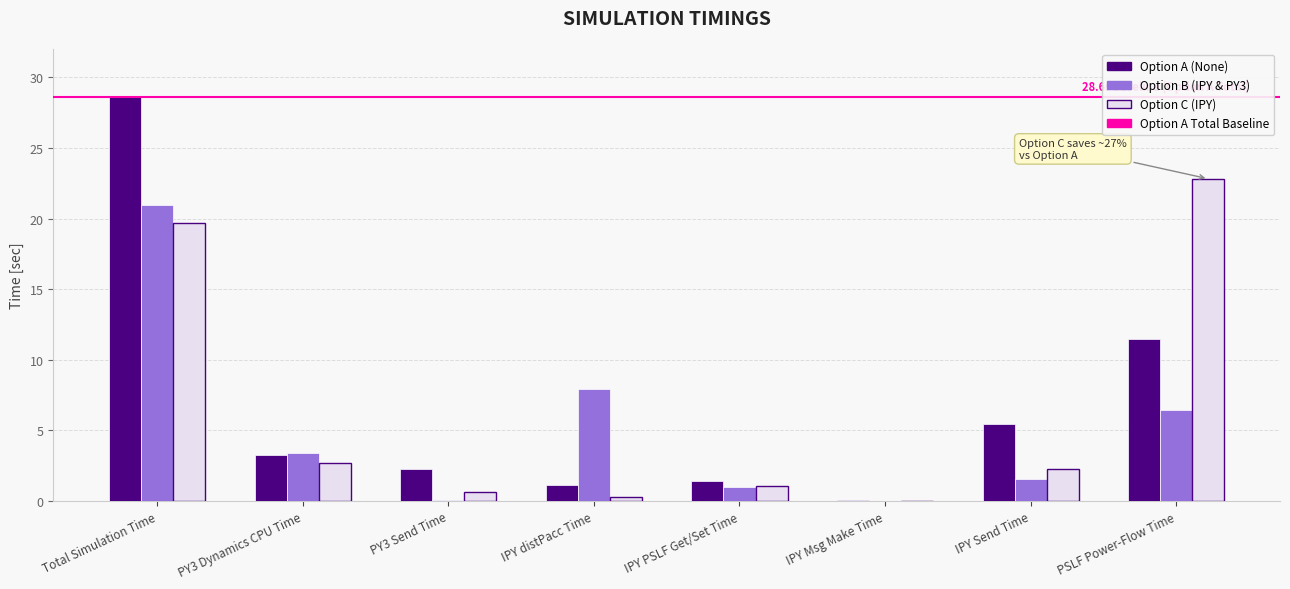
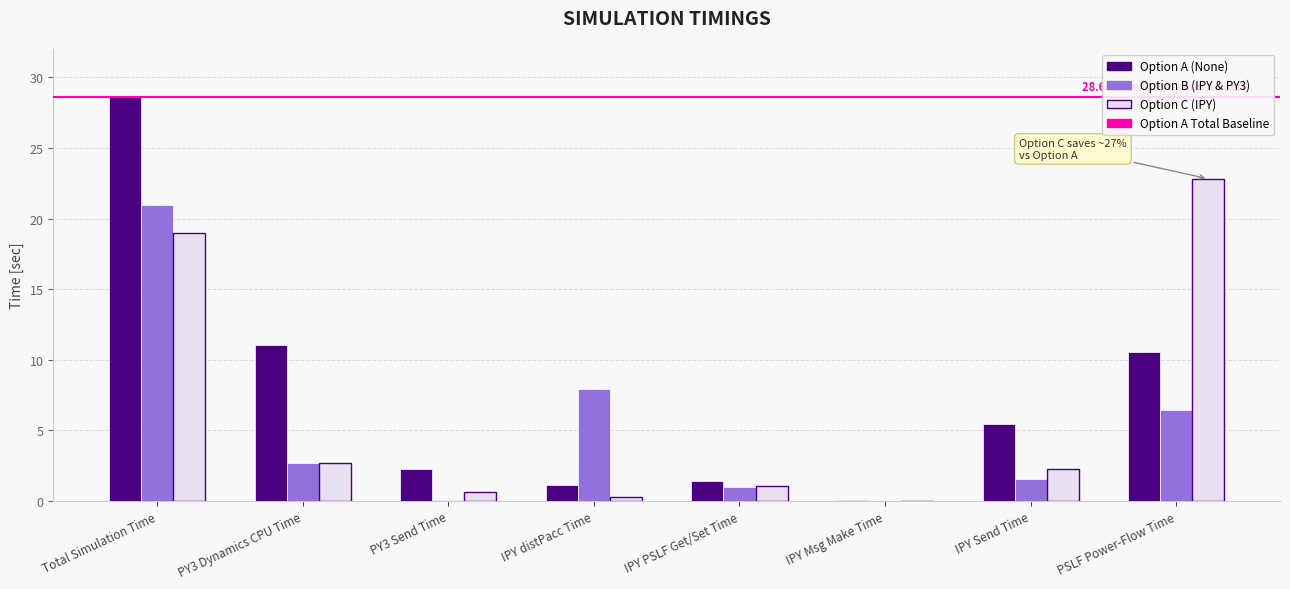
  {
    "Option A (None)": {
      "Total Simulation Time": 28.6,
-     "PY3 Dynamics CPU Time": 3.3,
+     "PY3 Dynamics CPU Time": 11.1,
      "PY3 Send Time": 2.3,
      "IPY distPacc Time": 1.1,
      "IPY PSLF Get/Set Time": 1.4,
      "IPY Send Time": 5.4,
-     "PSLF Power-Flow Time": 11.5
+     "PSLF Power-Flow Time": 10.5
    },
    "Option B (IPY & PY3)": {
      "Total Simulation Time": 21.0,
-     "PY3 Dynamics CPU Time": 3.4,
+     "PY3 Dynamics CPU Time": 2.7,
      "IPY distPacc Time": 7.9,
      "IPY PSLF Get/Set Time": 1.0,
      "IPY Send Time": 1.5,
      "PSLF Power-Flow Time": 6.5
    },
    "Option C (IPY)": {
-     "Total Simulation Time": 19.7,
+     "Total Simulation Time": 19.0,
      "PY3 Dynamics CPU Time": 2.7,
      "PY3 Send Time": 0.6,
      "IPY distPacc Time": 0.3,
      "IPY PSLF Get/Set Time": 1.1,
      "IPY Send Time": 2.3
    }
  }
